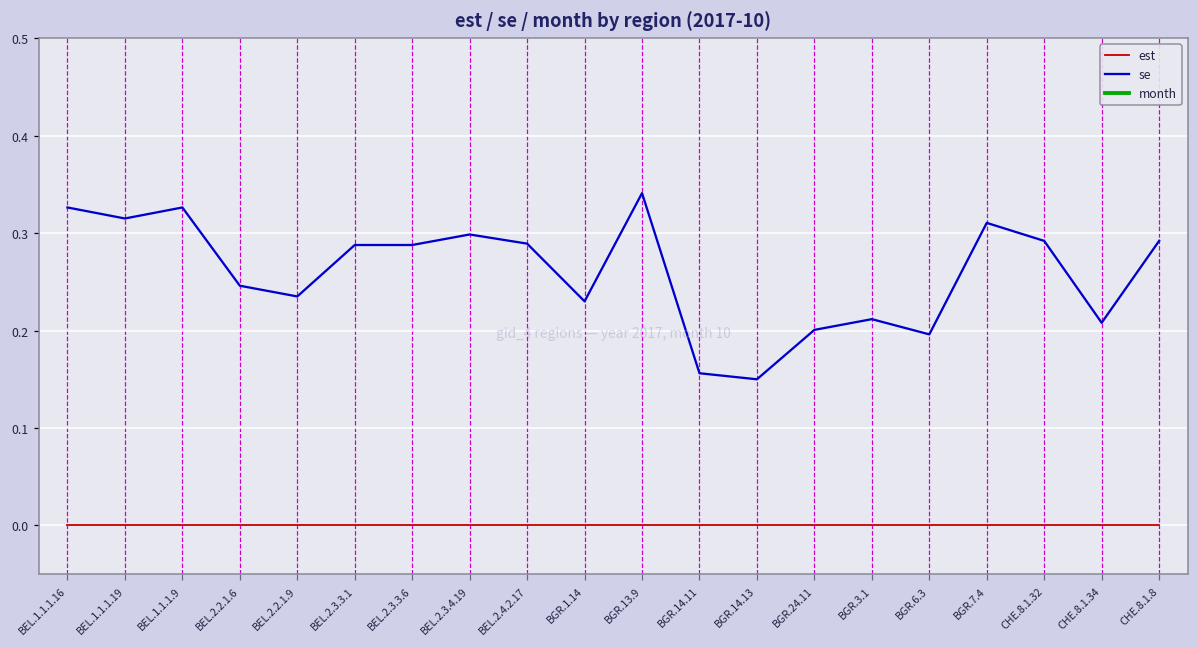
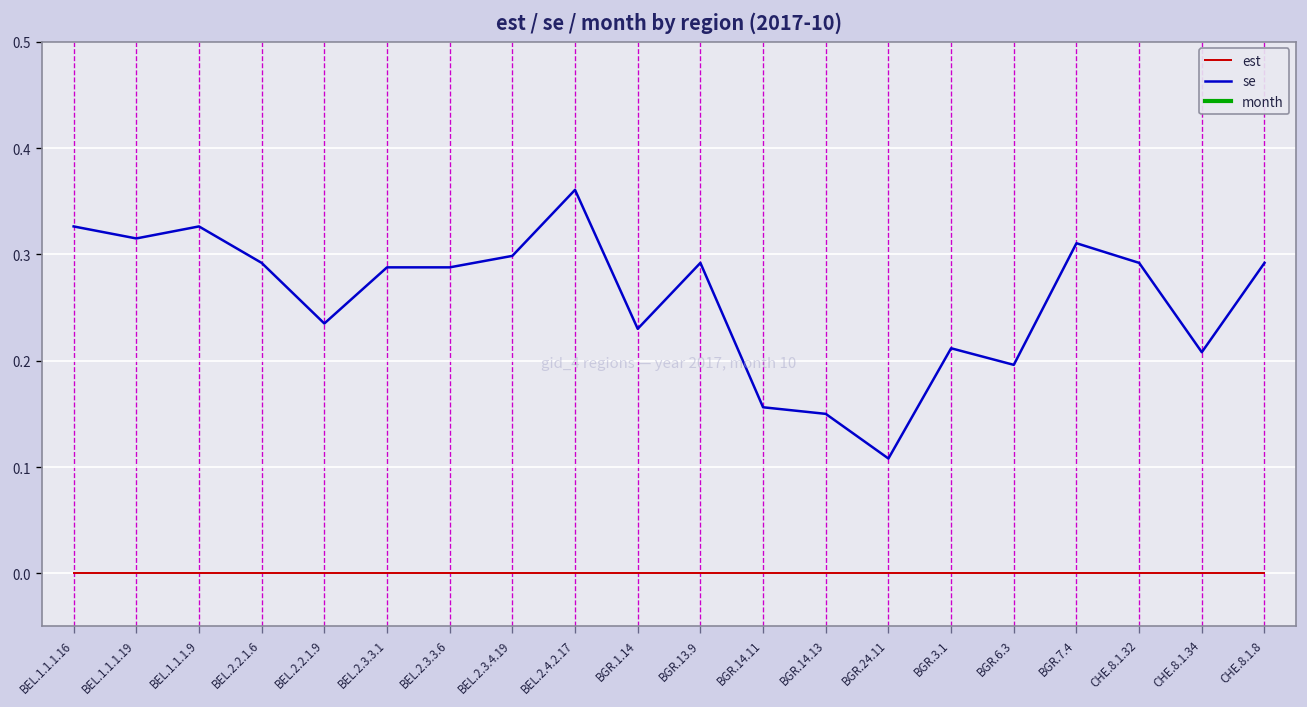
  {
    "est": {
      "BEL.1.1.1.16": 0.00,
      "BEL.1.1.1.19": 0.00,
      "BEL.1.1.1.9": 0.00,
      "BEL.2.2.1.6": 0.00,
      "BEL.2.2.1.9": 0.00,
      "BEL.2.3.3.1": 0.00,
      "BEL.2.3.3.6": 0.00,
      "BEL.2.3.4.19": 0.00,
      "BEL.2.4.2.17": 0.00,
      "BGR.1.14": 0.00,
      "BGR.13.9": 0.00,
      "BGR.14.11": 0.00,
      "BGR.14.13": 0.00,
      "BGR.24.11": 0.00,
      "BGR.3.1": 0.00,
      "BGR.6.3": 0.00,
      "BGR.7.4": 0.00,
      "CHE.8.1.32": 0.00,
      "CHE.8.1.34": 0.00,
      "CHE.8.1.8": 0.00
    },
    "se": {
      "BEL.1.1.1.16": 0.33,
      "BEL.1.1.1.19": 0.32,
      "BEL.1.1.1.9": 0.33,
-     "BEL.2.2.1.6": 0.25,
+     "BEL.2.2.1.6": 0.29,
      "BEL.2.2.1.9": 0.24,
      "BEL.2.3.3.1": 0.29,
      "BEL.2.3.3.6": 0.29,
      "BEL.2.3.4.19": 0.30,
-     "BEL.2.4.2.17": 0.29,
-     "BGR.13.9": 0.34,
+     "BEL.2.4.2.17": 0.36,
+     "BGR.13.9": 0.29,
      "BGR.14.11": 0.16,
      "BGR.14.13": 0.15,
-     "BGR.24.11": 0.20,
+     "BGR.24.11": 0.11,
      "BGR.3.1": 0.21,
      "BGR.6.3": 0.20,
      "BGR.7.4": 0.31,
      "CHE.8.1.32": 0.29,
      "CHE.8.1.34": 0.21,
      "CHE.8.1.8": 0.29
    }
  }
